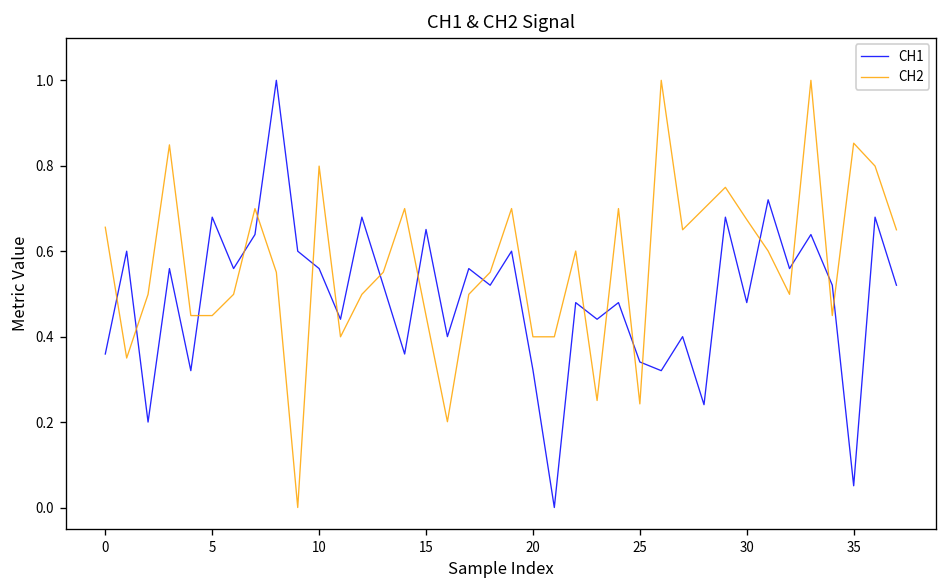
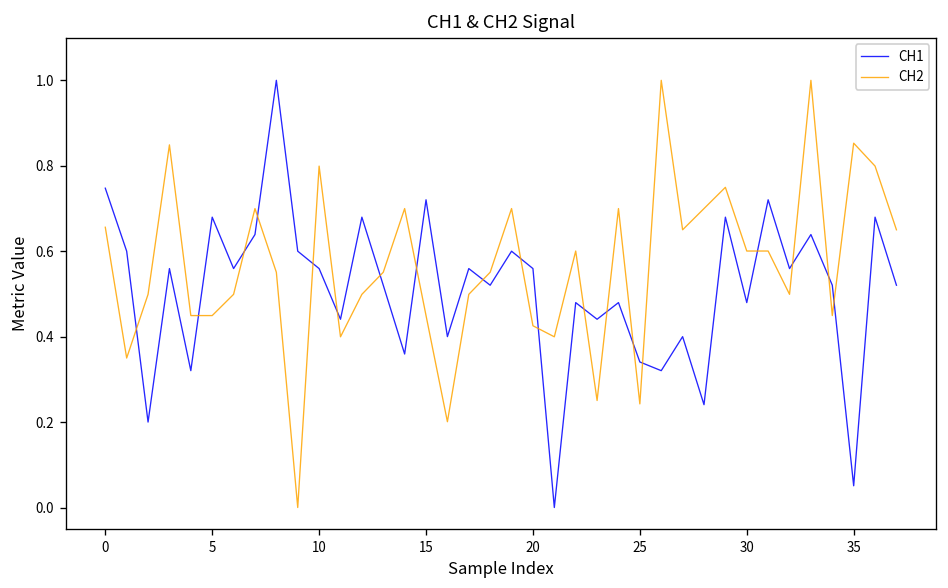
  {
    "CH1": {
-     "0": 0.36,
+     "0": 0.75,
      "5": 0.68,
      "10": 0.56,
-     "15": 0.65,
-     "20": 0.32,
+     "15": 0.72,
+     "20": 0.56,
      "25": 0.34,
      "30": 0.48,
      "35": 0.05
    },
    "CH2": {
      "0": 0.66,
      "5": 0.45,
      "10": 0.80,
      "15": 0.45,
-     "20": 0.40,
+     "20": 0.43,
      "25": 0.24,
-     "30": 0.67,
+     "30": 0.60,
      "35": 0.85
    }
  }
